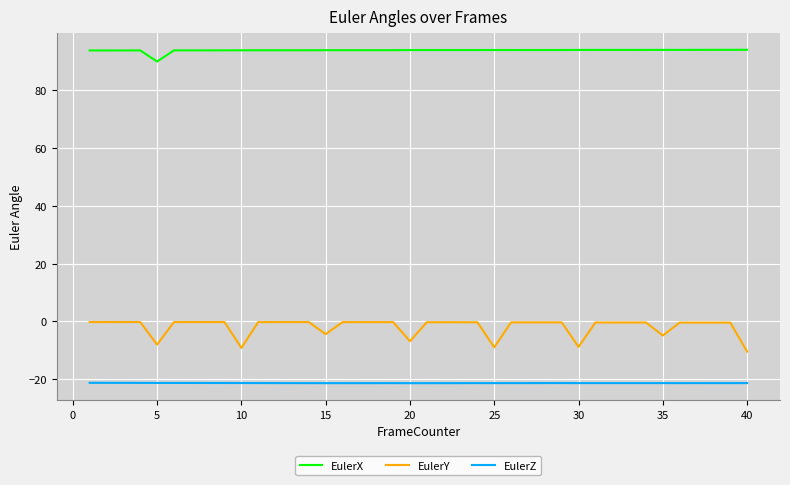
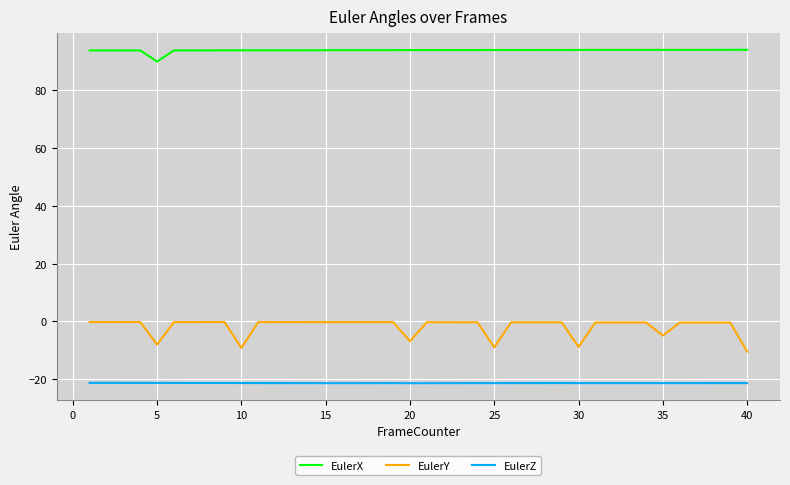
  {
    "EulerX": {
      "5": 90,
      "10": 94,
      "15": 94,
      "20": 94,
      "25": 94,
      "30": 94,
      "35": 94,
      "40": 94
    },
    "EulerY": {
      "5": -8,
      "10": -9,
-     "15": -4,
+     "15": 0,
      "20": -7,
      "25": -9,
      "30": -9,
      "35": -5,
      "40": -10
    },
    "EulerZ": {
      "5": -21,
      "10": -21,
      "15": -21,
      "20": -21,
      "25": -21,
      "30": -21,
      "35": -21,
      "40": -21
    }
  }
